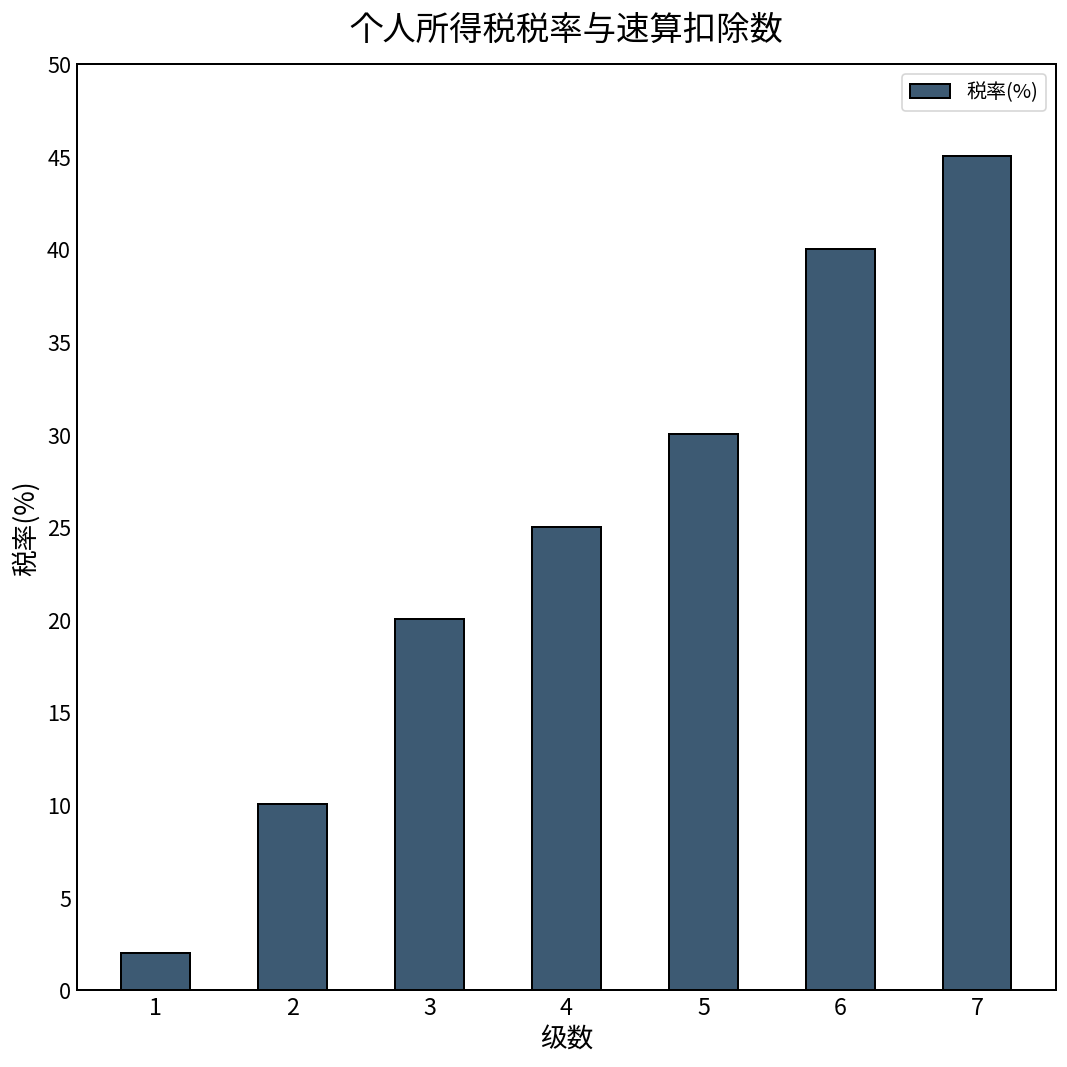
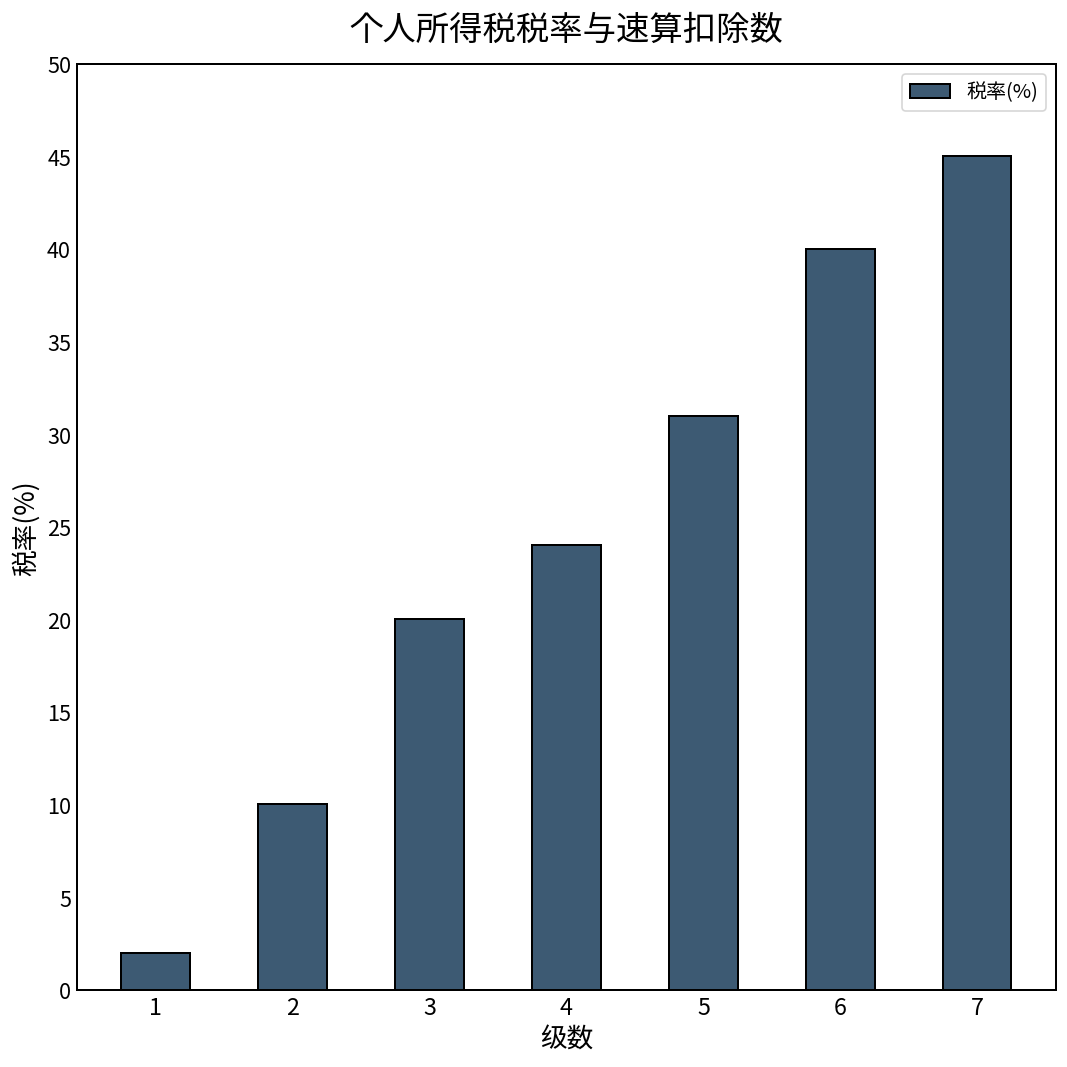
  {
    "1": 2,
    "2": 10,
    "3": 20,
-   "4": 25,
-   "5": 30,
+   "4": 24,
+   "5": 31,
    "6": 40,
    "7": 45
  }
